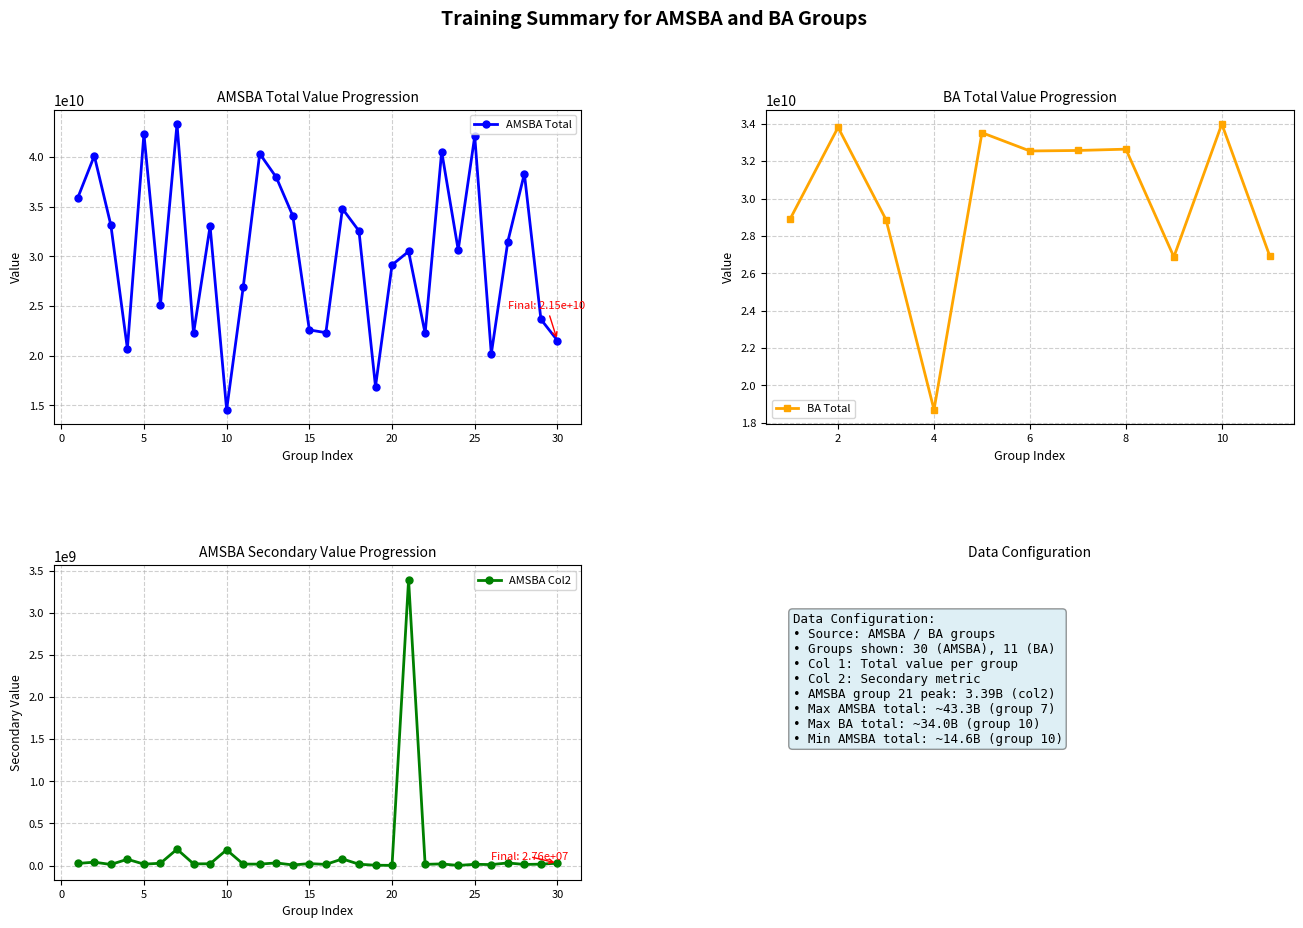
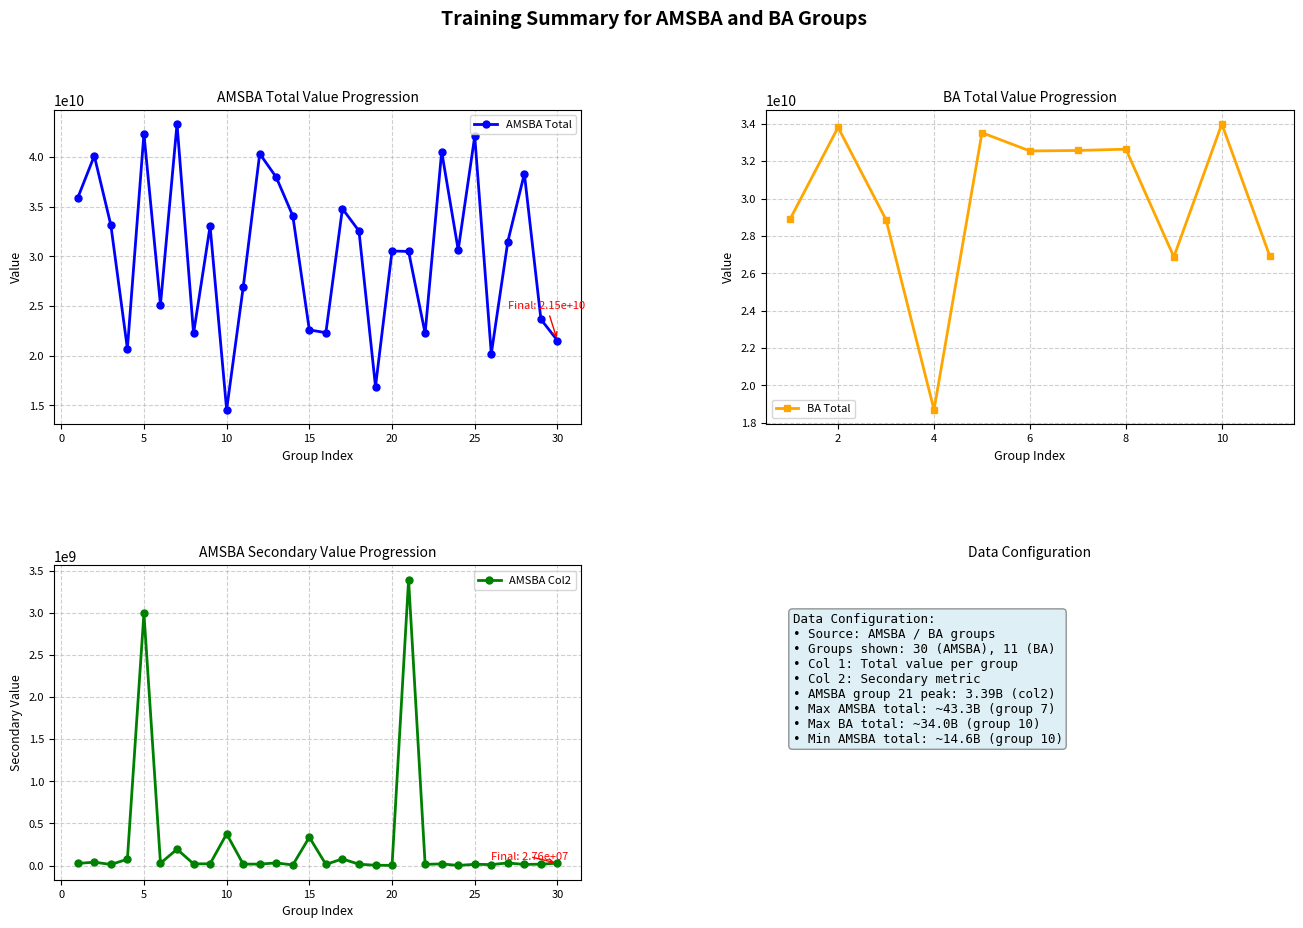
  {
    "AMSBA Total Value Progression": {
      "5": 42000000000,
      "10": 15000000000,
      "15": 23000000000,
-     "20": 29000000000,
+     "20": 31000000000,
      "25": 42000000000,
      "30": 22000000000
    },
    "BA Total Value Progression": {
      "2": 33800000000,
      "4": 18700000000,
      "6": 32500000000,
      "8": 32600000000,
      "10": 34000000000
    },
    "AMSBA Secondary Value Progression": {
-     "5": 0,
-     "10": 200000000,
-     "15": 0,
+     "5": 3000000000,
+     "10": 400000000,
+     "15": 300000000,
      "20": 0,
      "25": 0
    }
  }
